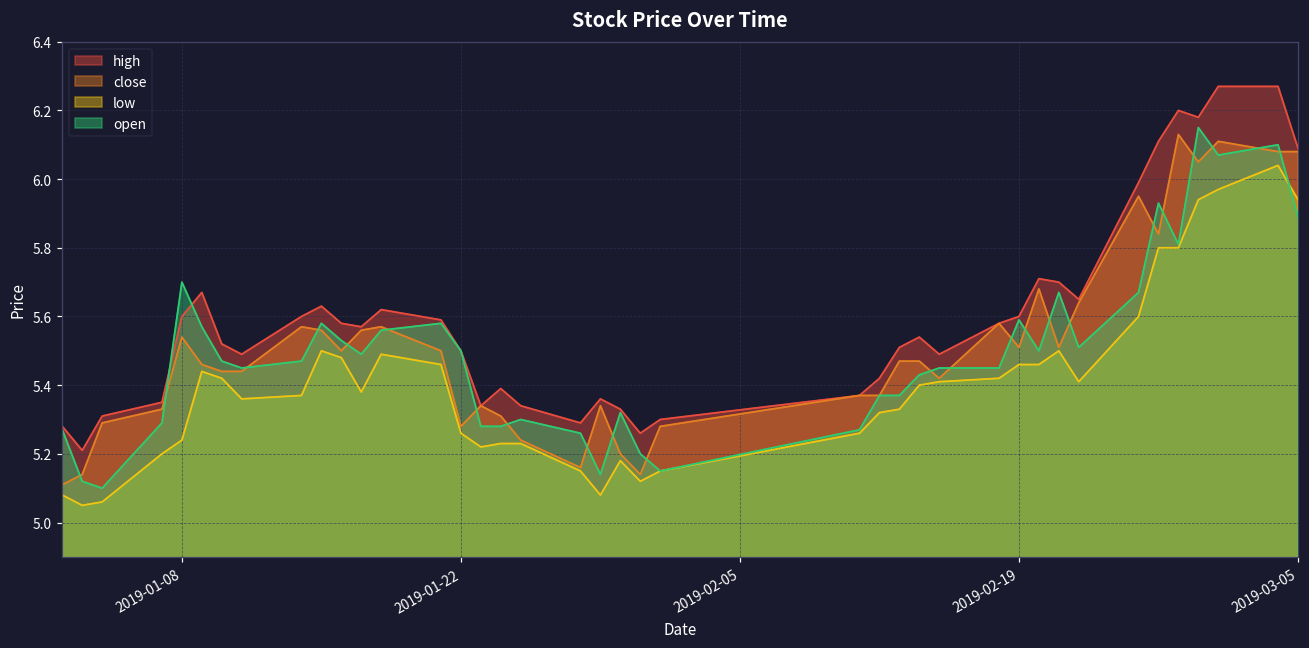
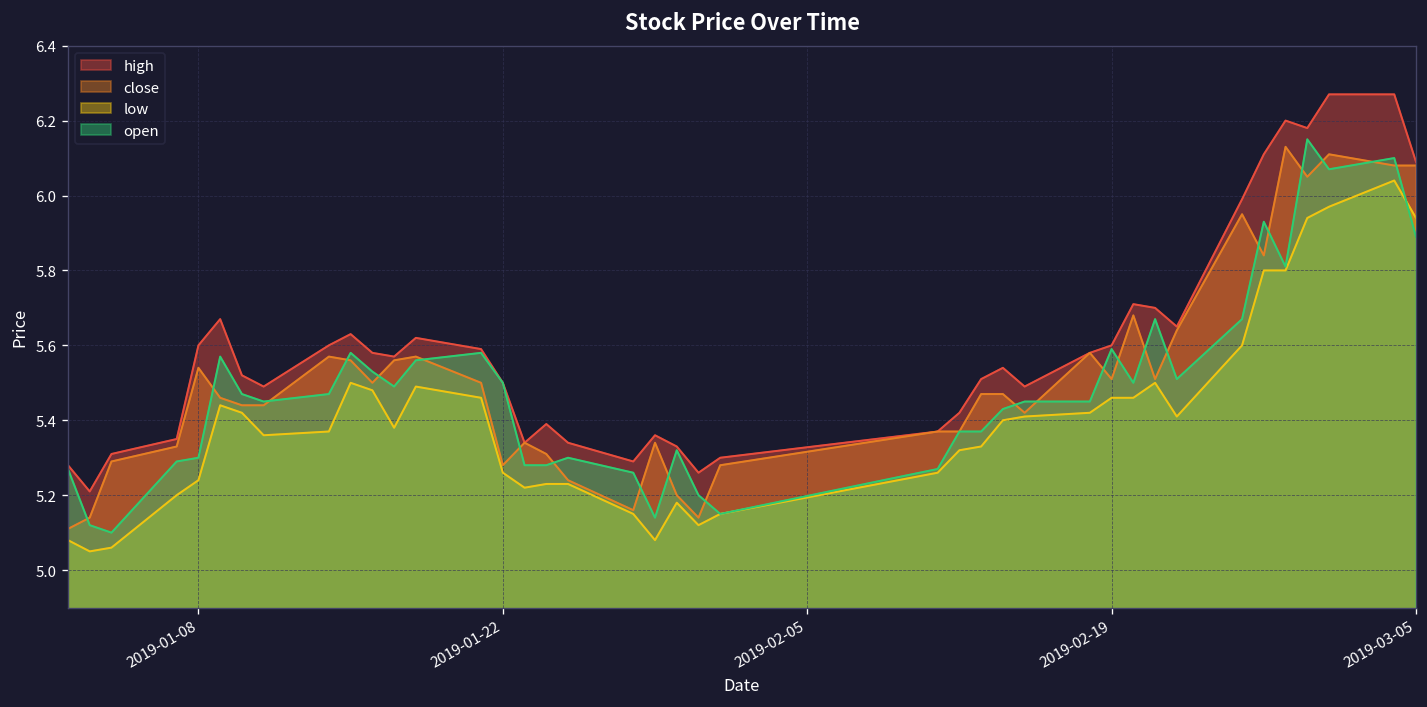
  {
    "open": {
-     "2019-01-08": 5.7,
+     "2019-01-08": 5.3,
      "2019-02-19": 5.59,
      "2019-03-05": 5.89
    }
  }
